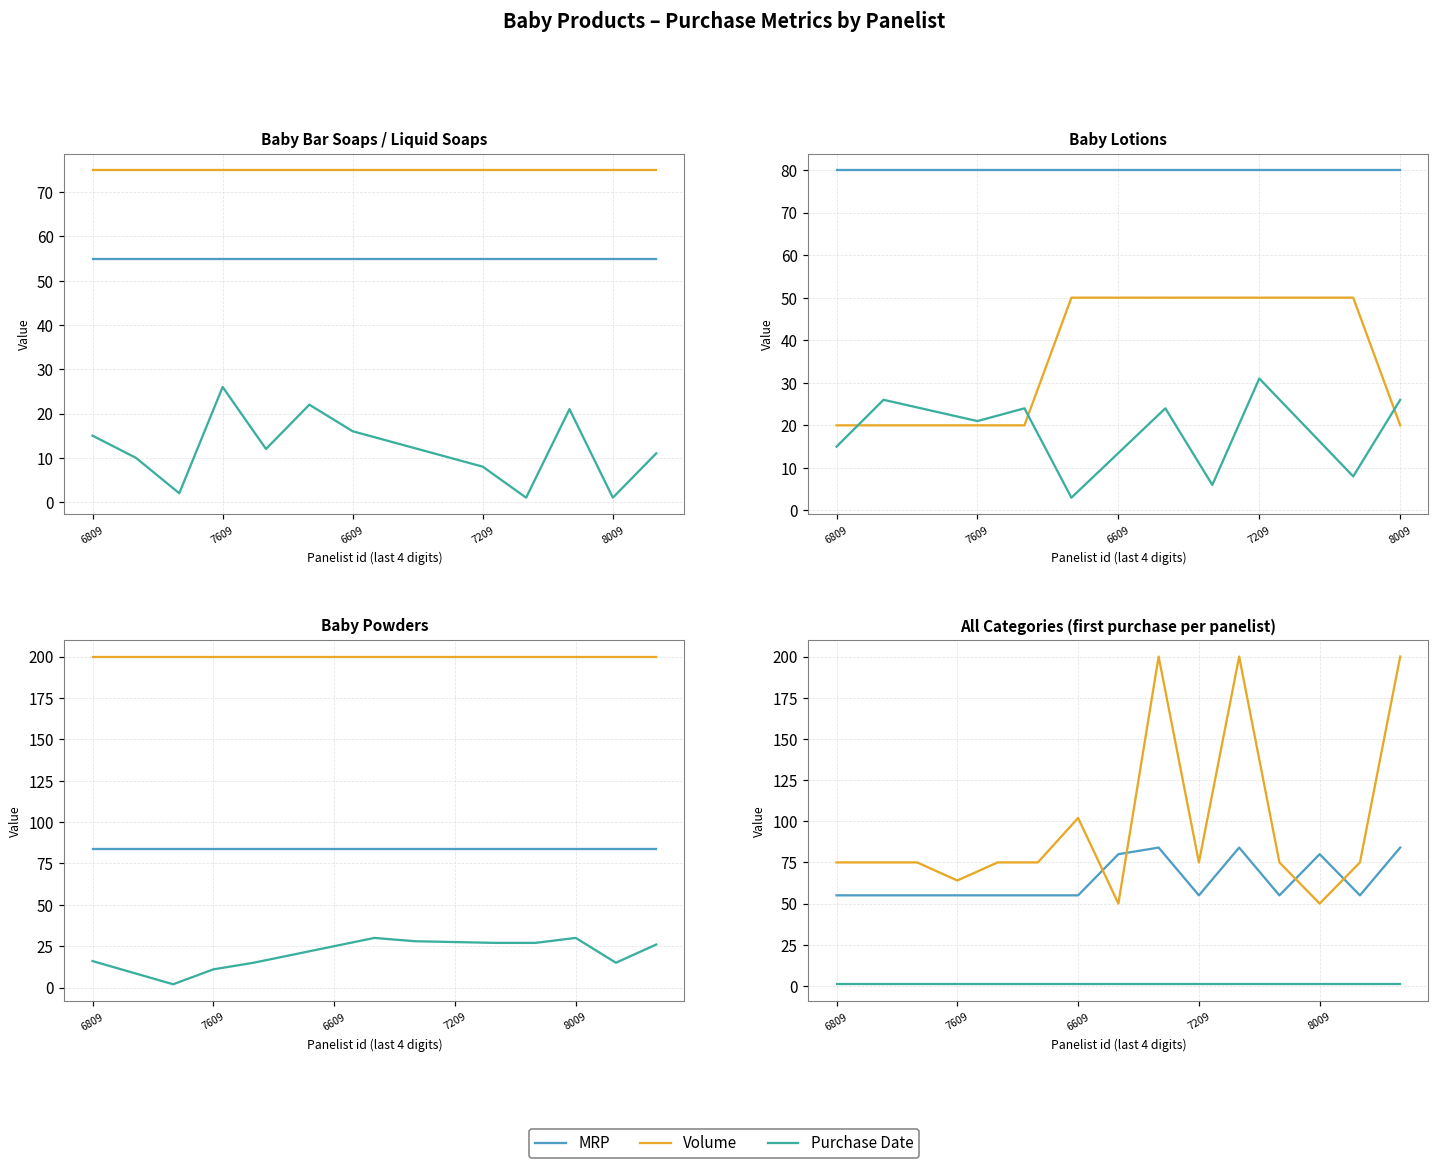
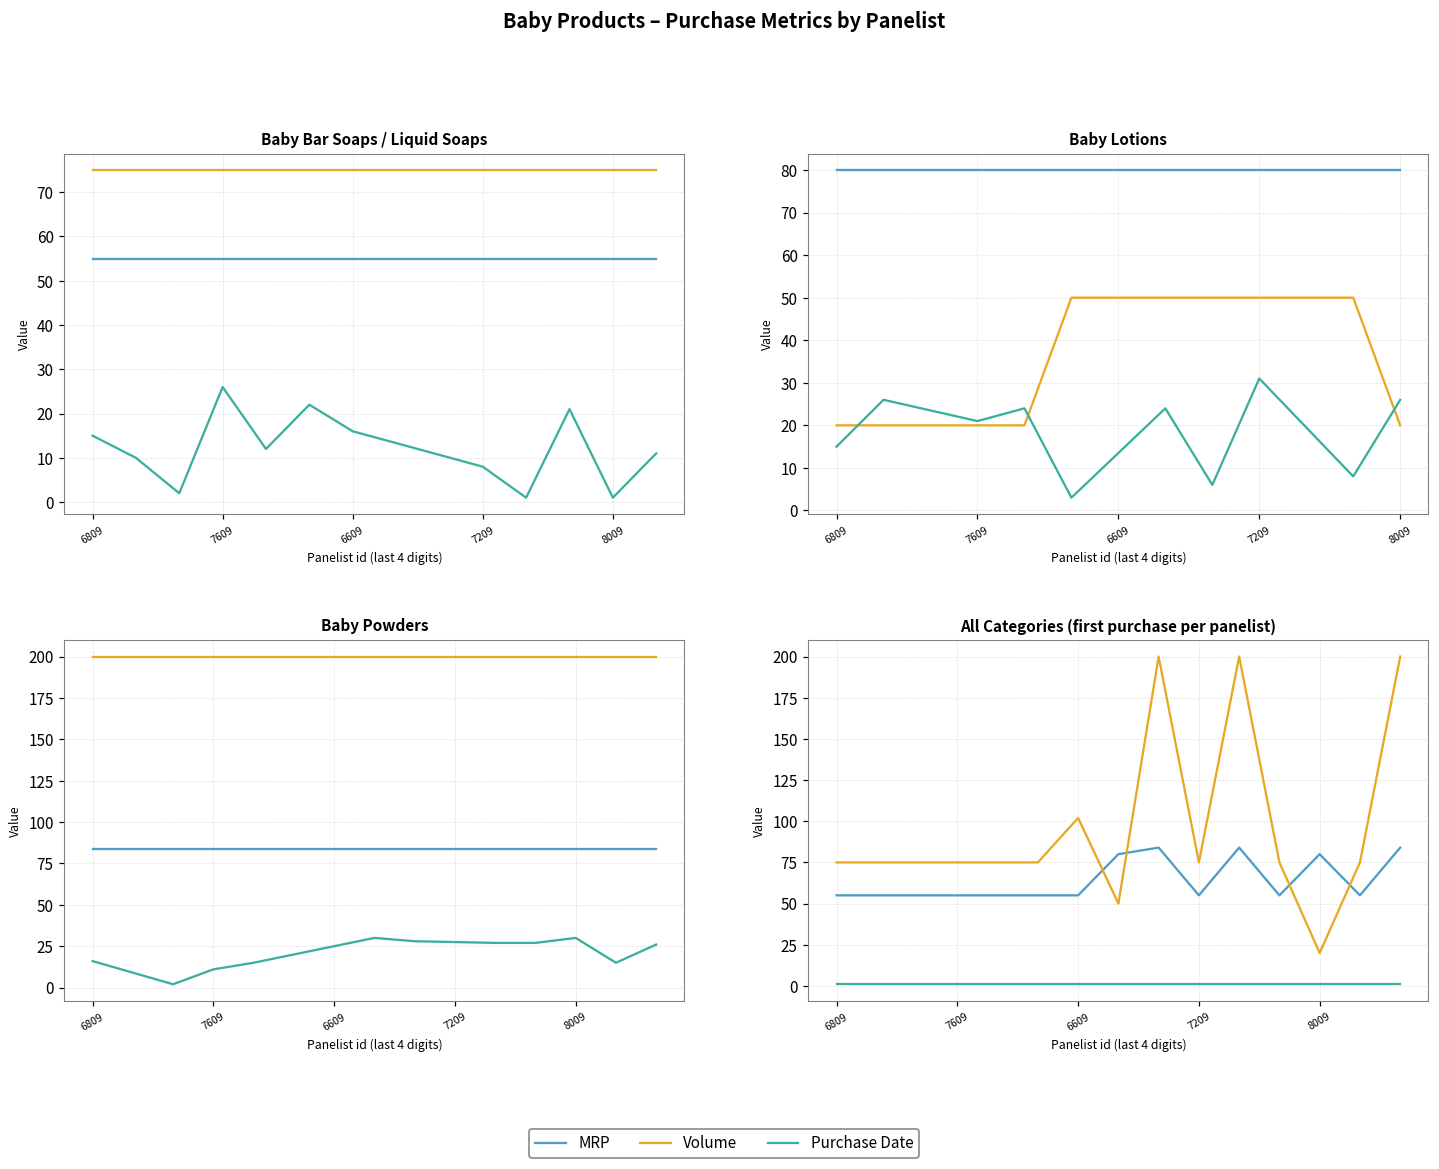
  {
    "Baby Bar Soaps / Liquid Soaps": {
      "Volume": {
        "6809": 75,
        "7609": 75,
        "6609": 75,
        "7209": 75,
        "8009": 75
      }
    },
    "Baby Lotions": {
      "Volume": {
        "6809": 20,
        "7609": 20,
        "7209": 50,
        "8009": 20
      }
    },
    "Baby Powders": {
      "Volume": {
        "6809": 200,
        "7609": 200,
        "8009": 200
      }
    },
    "All Categories (first purchase per panelist)": {
      "Volume": {
        "6809": 75,
-       "7609": 64,
+       "7609": 75,
        "6609": 102,
        "7209": 75,
-       "8009": 50
+       "8009": 20
      }
    }
  }
